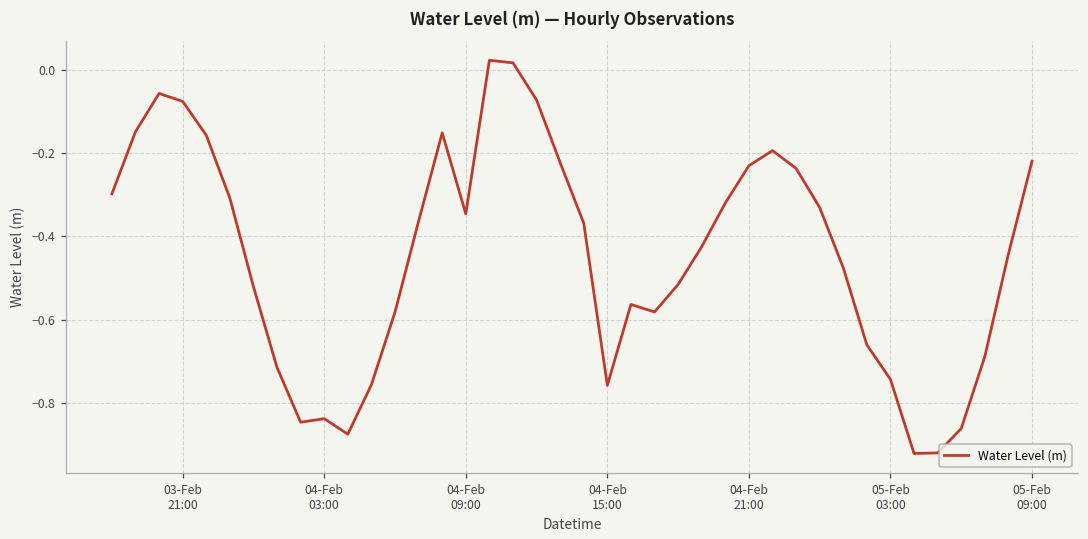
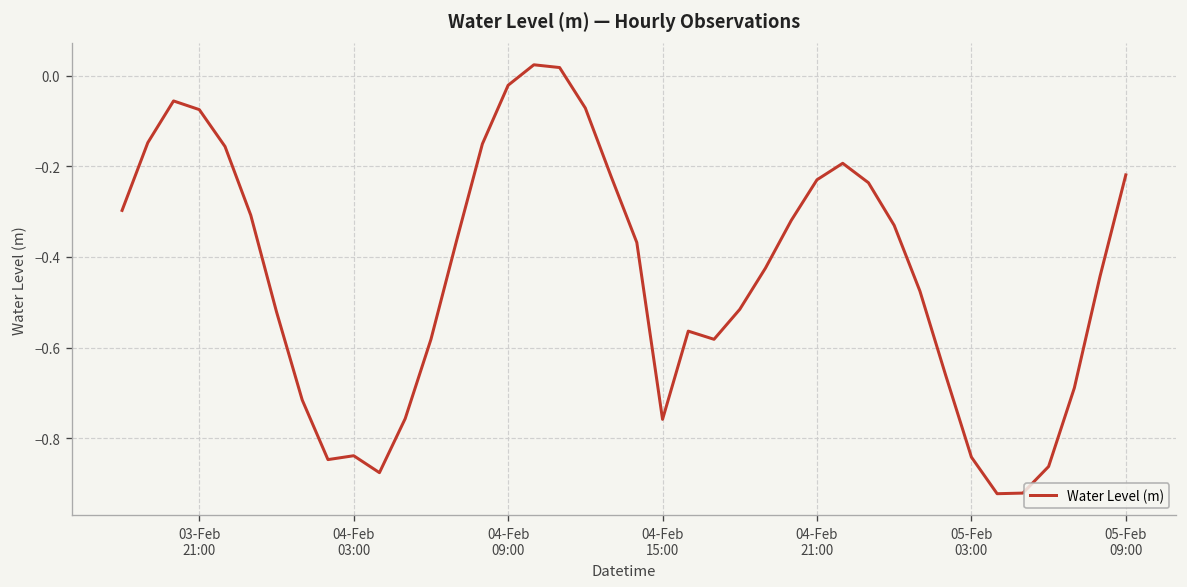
  {
    "03-Feb 21:00": -0.07,
    "04-Feb 03:00": -0.84,
-   "04-Feb 09:00": -0.35,
+   "04-Feb 09:00": -0.02,
    "04-Feb 15:00": -0.76,
    "04-Feb 21:00": -0.23,
-   "05-Feb 03:00": -0.74,
+   "05-Feb 03:00": -0.84,
    "05-Feb 09:00": -0.22
  }
